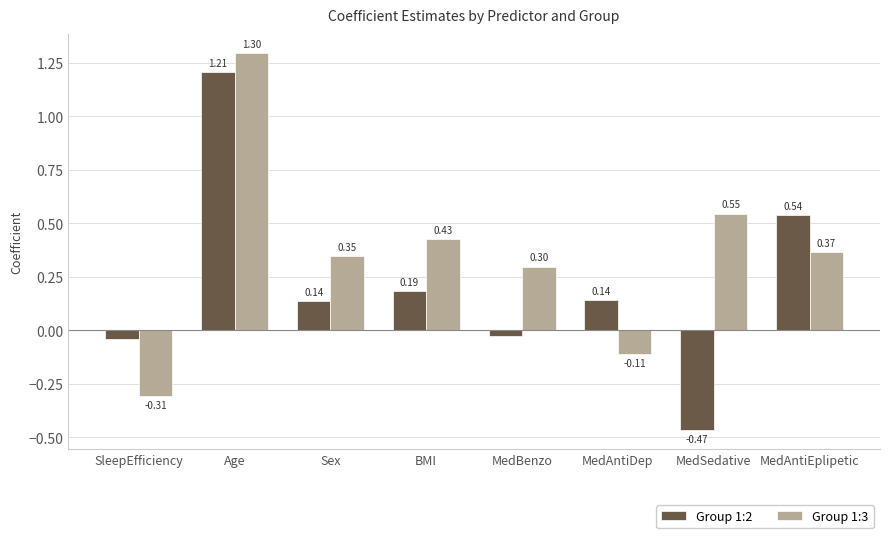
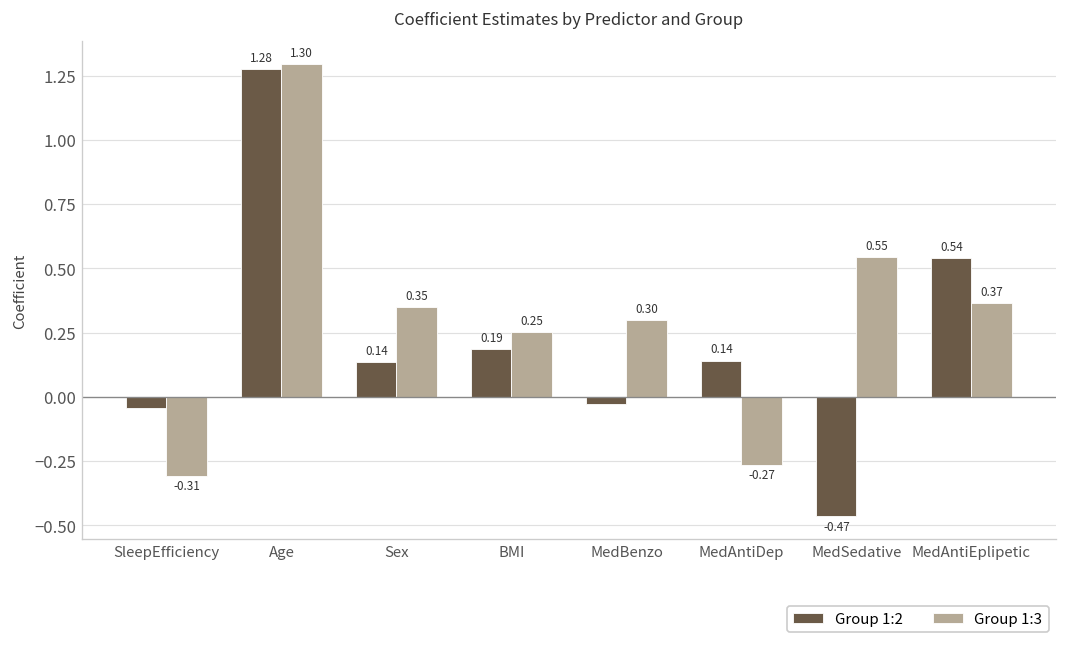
  {
    "Group 1:2": {
-     "Age": 1.21,
+     "Age": 1.28,
      "Sex": 0.14,
      "BMI": 0.19,
      "MedAntiDep": 0.14,
      "MedSedative": -0.47,
      "MedAntiEplipetic": 0.54
    },
    "Group 1:3": {
      "SleepEfficiency": -0.31,
      "Age": 1.30,
      "Sex": 0.35,
-     "BMI": 0.43,
+     "BMI": 0.25,
      "MedBenzo": 0.30,
-     "MedAntiDep": -0.11,
+     "MedAntiDep": -0.27,
      "MedSedative": 0.55,
      "MedAntiEplipetic": 0.37
    }
  }
